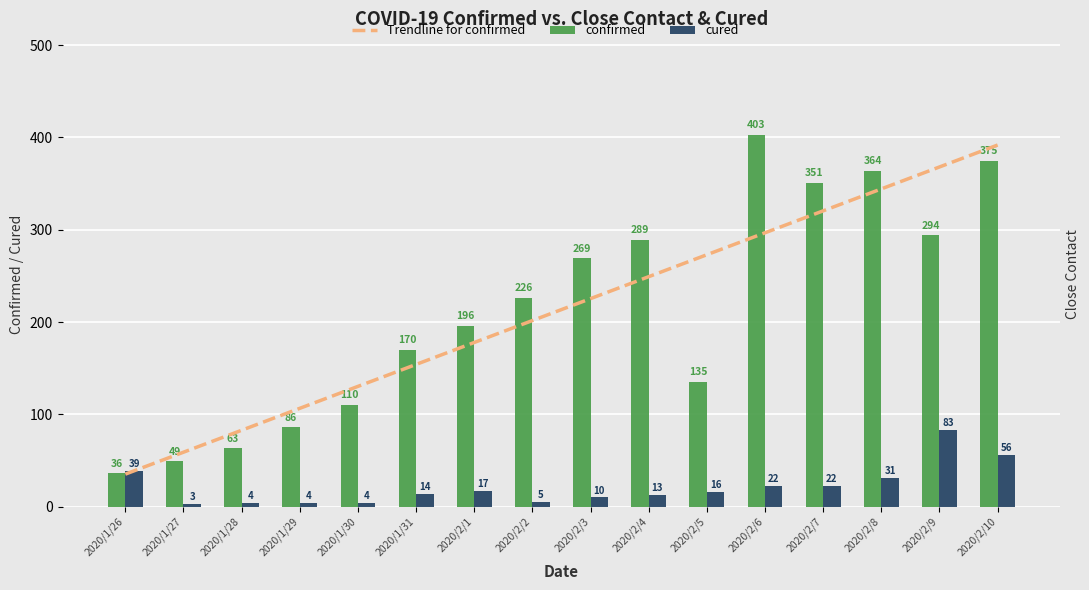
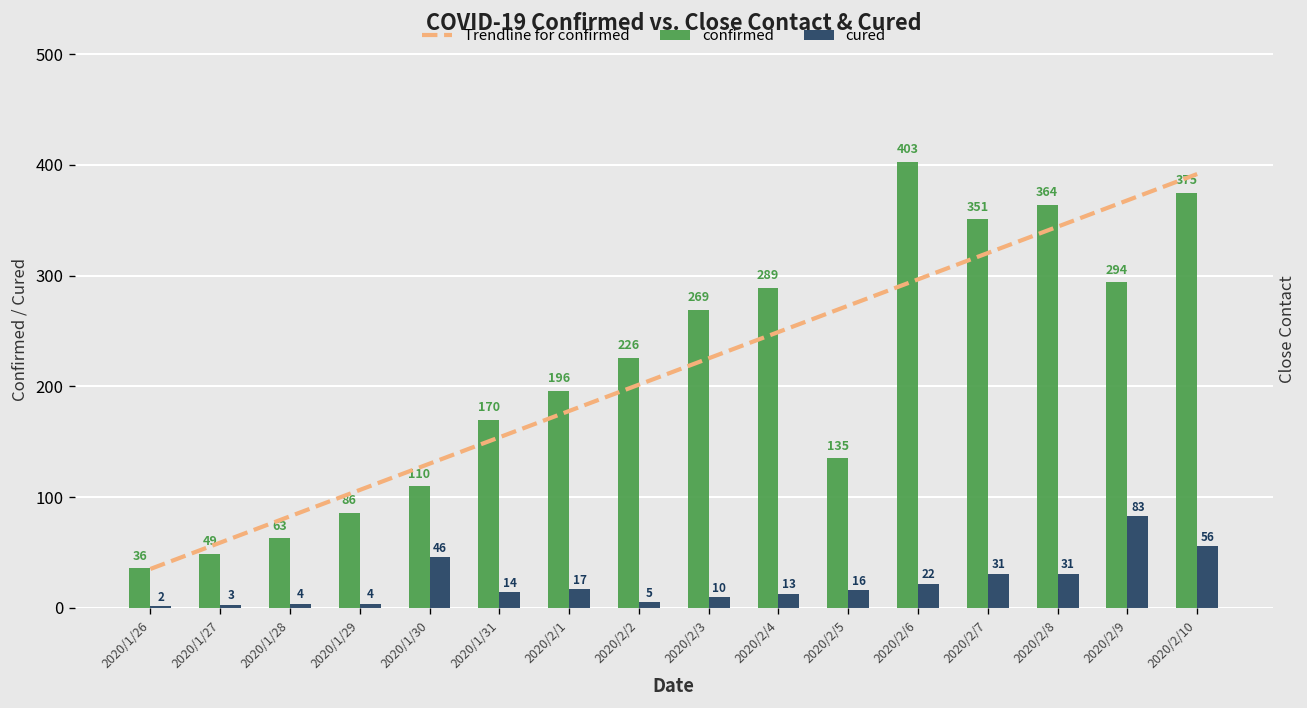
  {
    "confirmed": {
      "2020/1/26": 36,
      "2020/1/27": 49,
      "2020/1/28": 63,
      "2020/1/29": 86,
      "2020/1/30": 110,
      "2020/1/31": 170,
      "2020/2/1": 196,
      "2020/2/2": 226,
      "2020/2/3": 269,
      "2020/2/4": 289,
      "2020/2/5": 135,
      "2020/2/6": 403,
      "2020/2/7": 351,
      "2020/2/8": 364,
      "2020/2/9": 294
    },
    "Trendline for confirmed": {
      "2020/1/26": 40,
      "2020/1/29": 110,
      "2020/1/31": 150,
      "2020/2/1": 180,
      "2020/2/2": 200,
      "2020/2/3": 230,
      "2020/2/4": 250,
      "2020/2/5": 270,
      "2020/2/6": 300,
      "2020/2/7": 320,
      "2020/2/8": 340,
      "2020/2/9": 370
    },
    "cured": {
-     "2020/1/26": 39,
+     "2020/1/26": 2,
      "2020/1/27": 3,
      "2020/1/28": 4,
      "2020/1/29": 4,
-     "2020/1/30": 4,
+     "2020/1/30": 46,
      "2020/1/31": 14,
      "2020/2/1": 17,
      "2020/2/2": 5,
      "2020/2/3": 10,
      "2020/2/4": 13,
      "2020/2/5": 16,
      "2020/2/6": 22,
-     "2020/2/7": 22,
+     "2020/2/7": 31,
      "2020/2/8": 31,
      "2020/2/9": 83,
      "2020/2/10": 56
    }
  }
